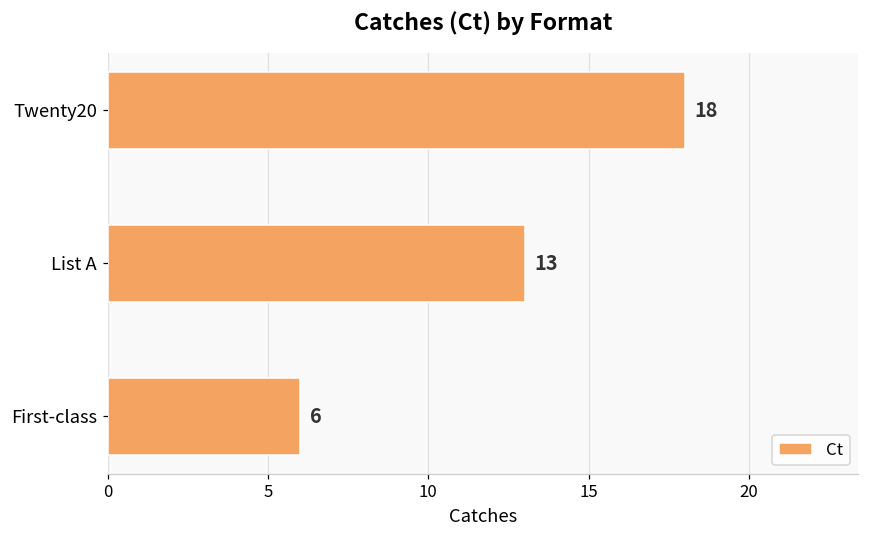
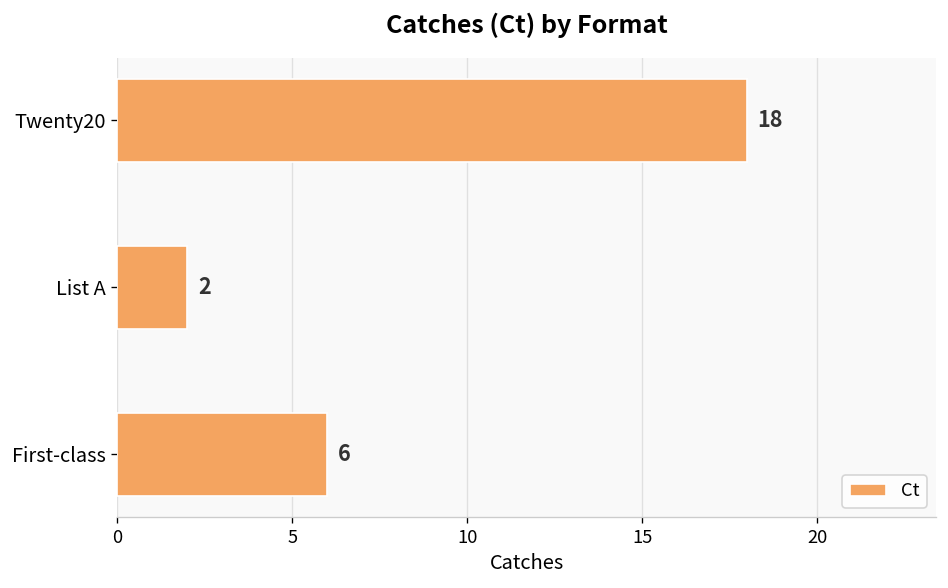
  {
    "Twenty20": 18,
-   "List A": 13,
+   "List A": 2,
    "First-class": 6
  }
